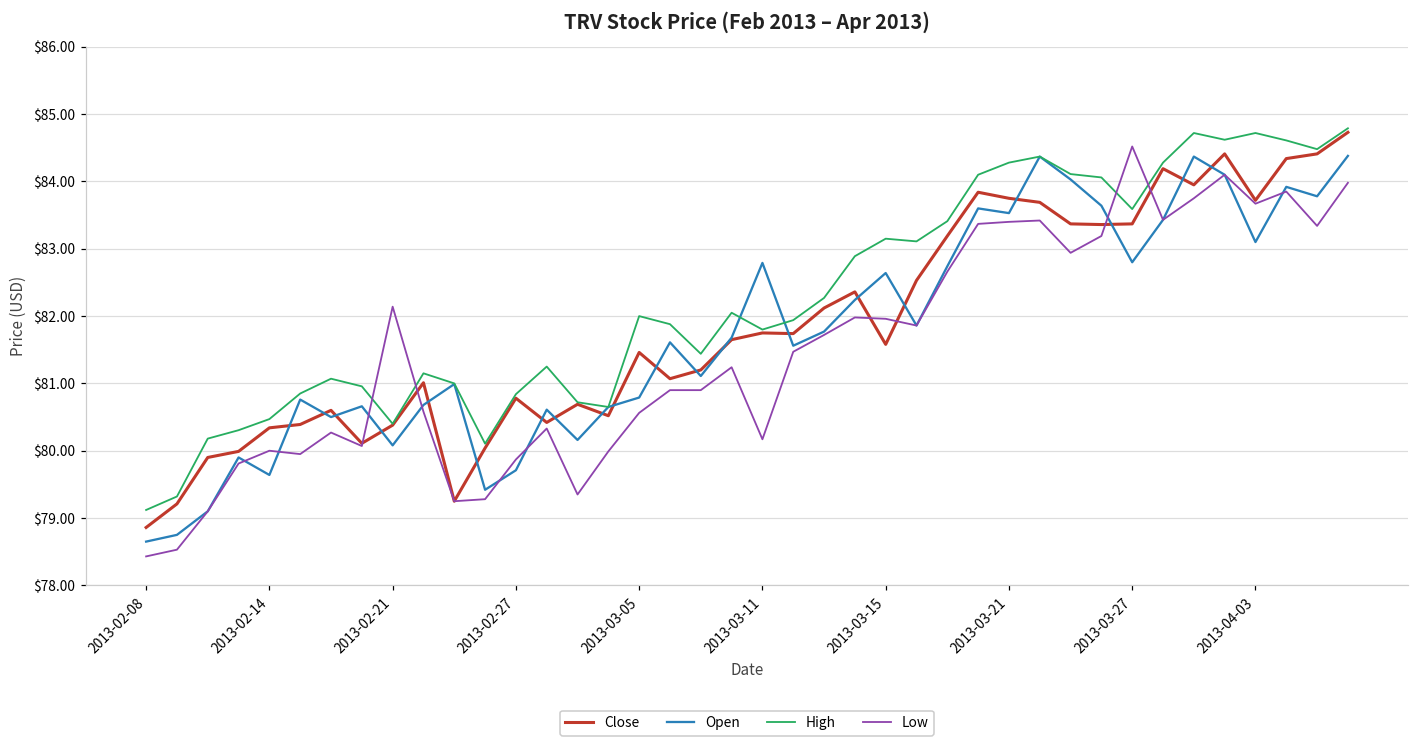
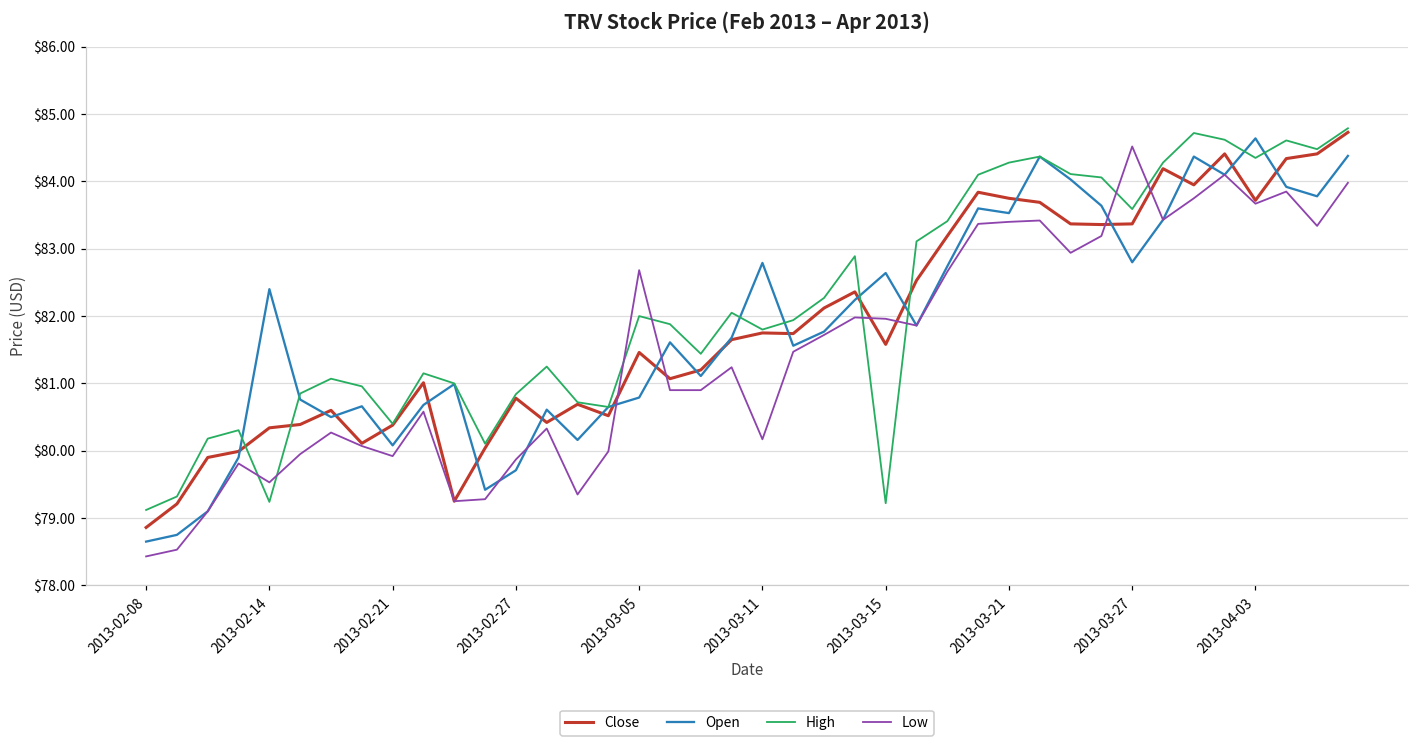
  {
    "Close": {
      "2013-02-08": "$78.9",
      "2013-02-14": "$80.3",
      "2013-02-27": "$80.8",
      "2013-03-05": "$81.5",
      "2013-03-11": "$81.8",
      "2013-03-15": "$81.6",
      "2013-03-21": "$83.8",
      "2013-03-27": "$83.4",
      "2013-04-03": "$83.7"
    },
    "Open": {
      "2013-02-08": "$78.7",
-     "2013-02-14": "$79.6",
+     "2013-02-14": "$82.4",
      "2013-02-21": "$80.1",
      "2013-02-27": "$79.7",
      "2013-03-05": "$80.8",
      "2013-03-11": "$82.8",
      "2013-03-15": "$82.6",
      "2013-03-21": "$83.5",
      "2013-03-27": "$82.8",
-     "2013-04-03": "$83.1"
+     "2013-04-03": "$84.6"
    },
    "High": {
      "2013-02-08": "$79.1",
-     "2013-02-14": "$80.5",
+     "2013-02-14": "$79.2",
      "2013-02-27": "$80.8",
      "2013-03-05": "$82.0",
      "2013-03-11": "$81.8",
-     "2013-03-15": "$83.2",
+     "2013-03-15": "$79.2",
      "2013-03-21": "$84.3",
      "2013-03-27": "$83.6",
-     "2013-04-03": "$84.7"
+     "2013-04-03": "$84.4"
    },
    "Low": {
      "2013-02-08": "$78.4",
-     "2013-02-14": "$80.0",
-     "2013-02-21": "$82.1",
+     "2013-02-14": "$79.5",
+     "2013-02-21": "$79.9",
      "2013-02-27": "$79.9",
-     "2013-03-05": "$80.6",
+     "2013-03-05": "$82.7",
      "2013-03-11": "$80.2",
      "2013-03-15": "$82.0",
      "2013-03-21": "$83.4",
      "2013-03-27": "$84.5",
      "2013-04-03": "$83.7"
    }
  }
